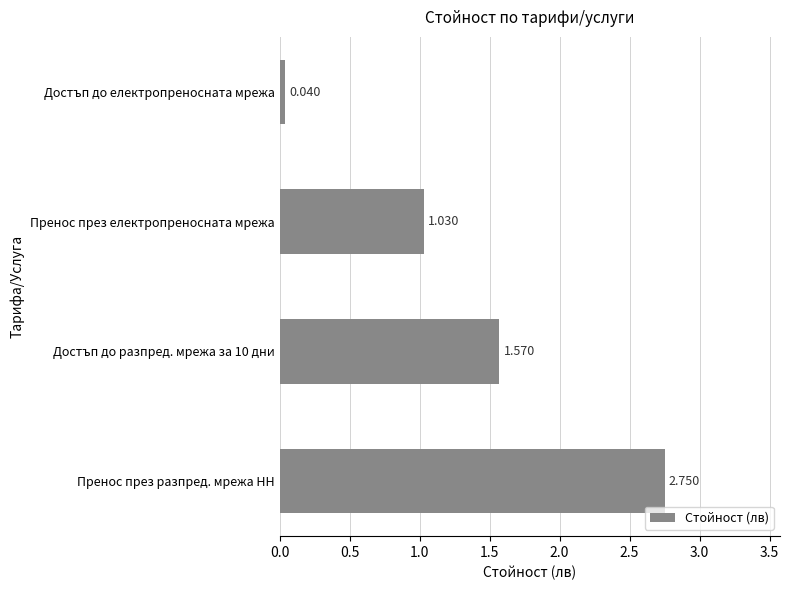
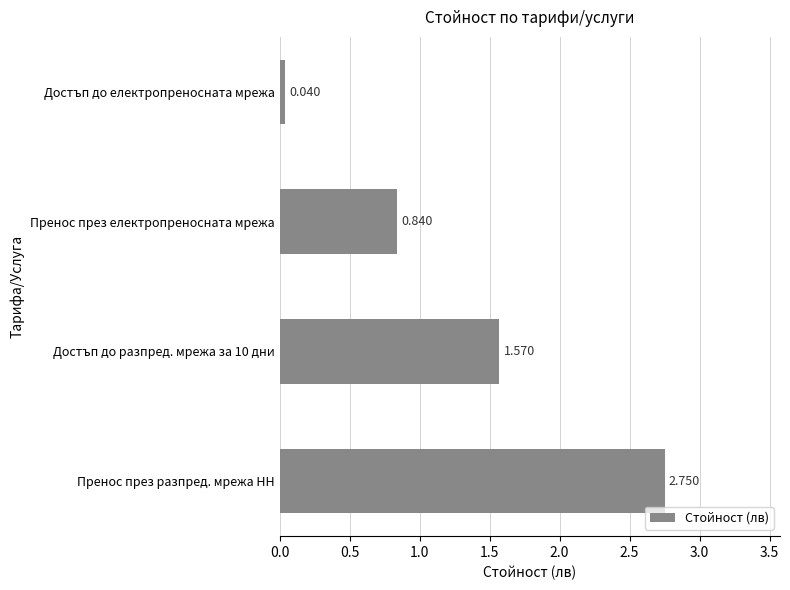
  {
    "Достъп до електропреносната мрежа": 0.040,
-   "Пренос през електропреносната мрежа": 1.030,
+   "Пренос през електропреносната мрежа": 0.840,
    "Достъп до разпред. мрежа за 10 дни": 1.570,
    "Пренос през разпред. мрежа НН": 2.750
  }
